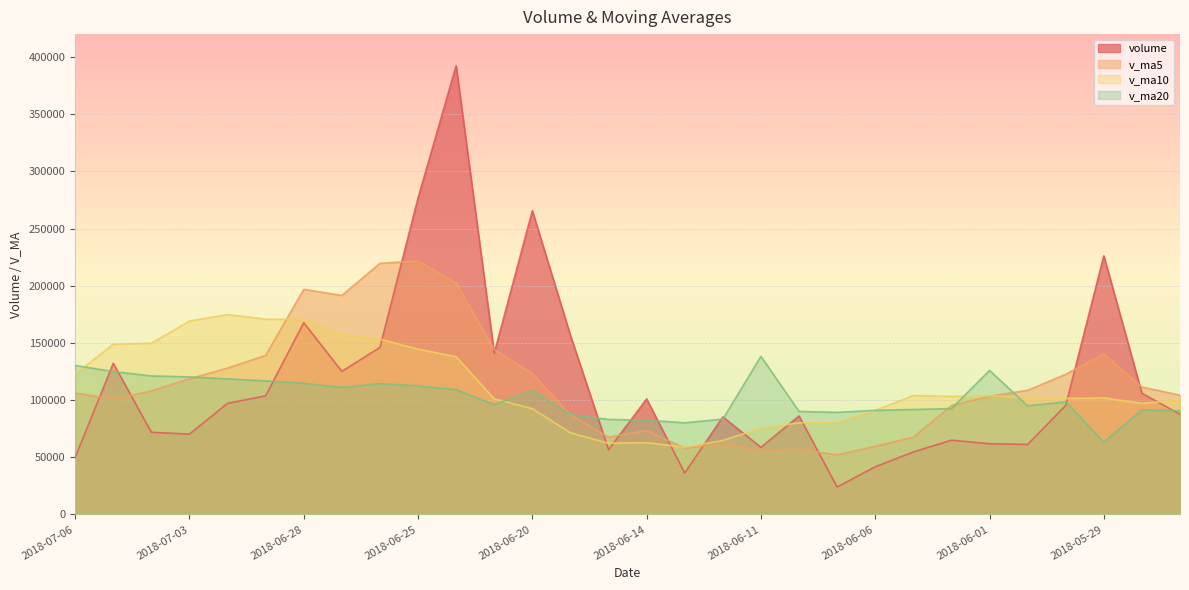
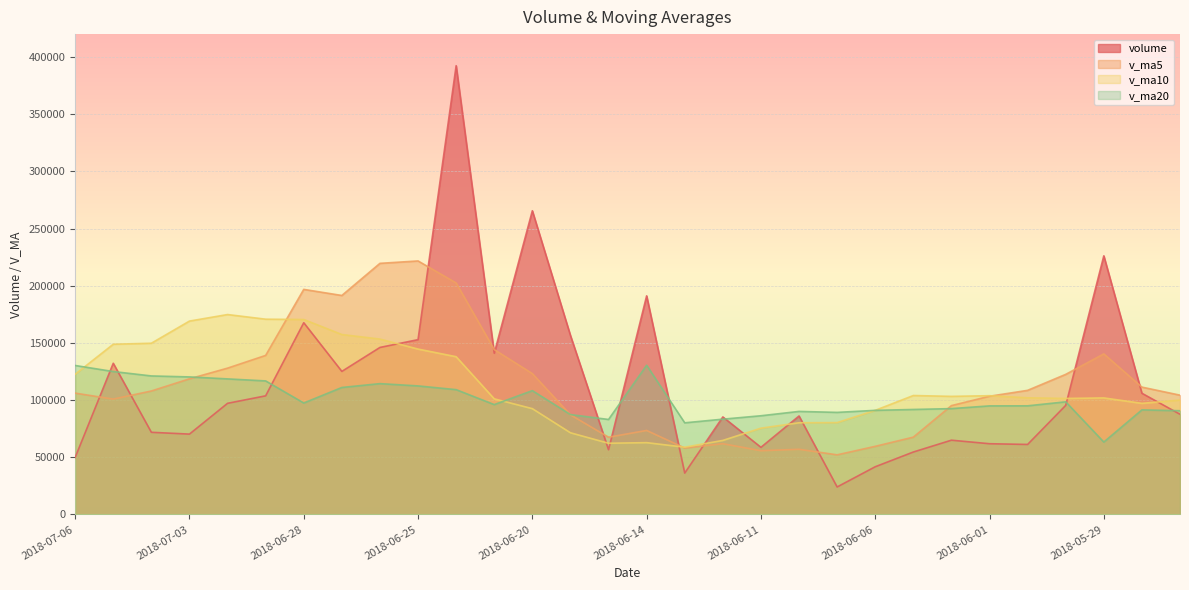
  {
    "volume": {
      "2018-07-06": 50000,
      "2018-07-03": 70000,
      "2018-06-28": 168000,
-     "2018-06-25": 277000,
+     "2018-06-25": 153000,
      "2018-06-20": 266000,
-     "2018-06-14": 101000,
+     "2018-06-14": 191000,
      "2018-06-11": 59000,
      "2018-06-06": 42000,
      "2018-06-01": 62000,
      "2018-05-29": 226000
    },
    "v_ma20": {
      "2018-07-06": 130000,
-     "2018-06-28": 115000,
+     "2018-06-28": 97000,
      "2018-06-25": 112000,
      "2018-06-20": 108000,
-     "2018-06-14": 82000,
-     "2018-06-11": 138000,
-     "2018-06-01": 126000,
+     "2018-06-14": 130000,
+     "2018-06-11": 86000,
+     "2018-06-01": 95000,
      "2018-05-29": 63000
    }
  }
